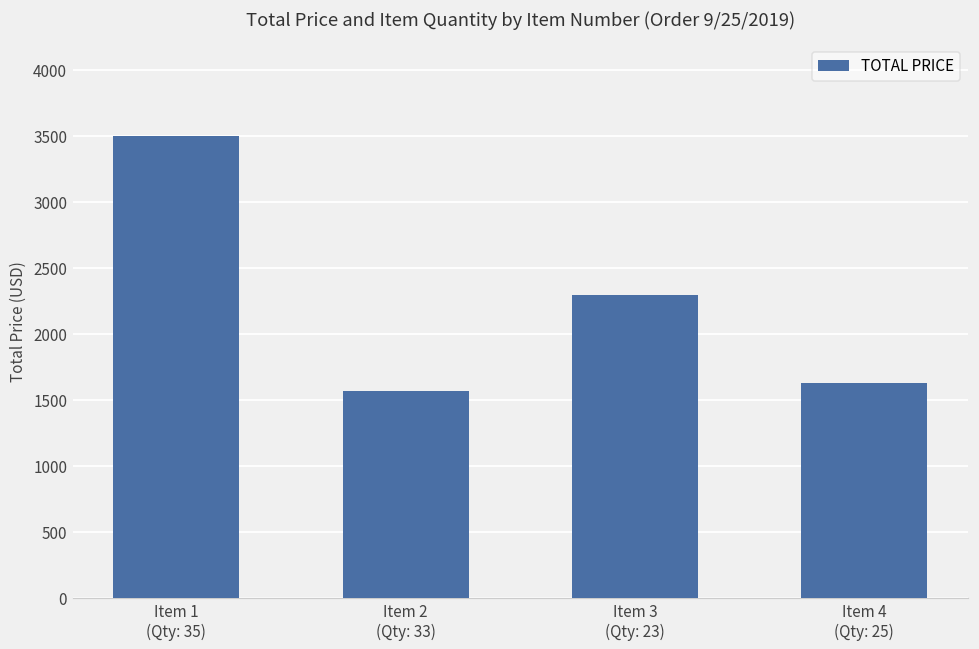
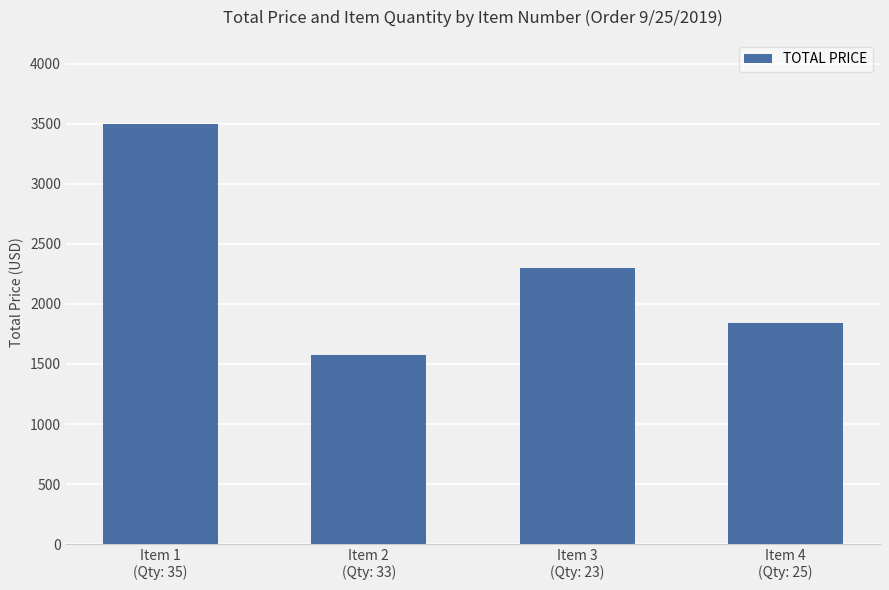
  {
    "Item 1 (Qty: 35)": 3500,
    "Item 2 (Qty: 33)": 1570,
    "Item 3 (Qty: 23)": 2300,
-   "Item 4 (Qty: 25)": 1630
+   "Item 4 (Qty: 25)": 1840
  }
